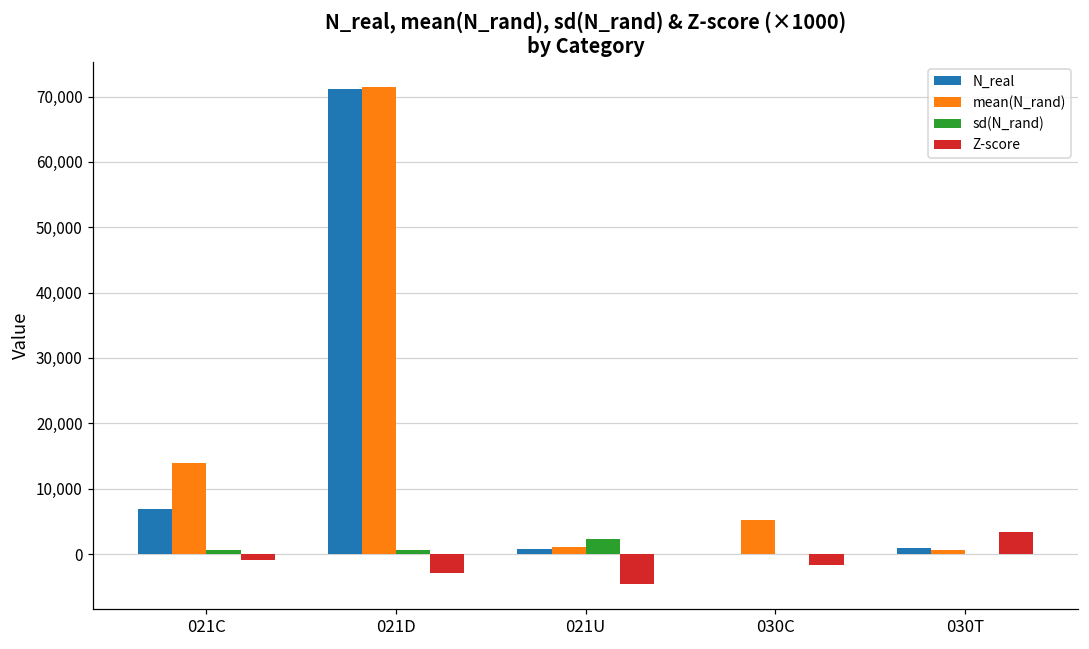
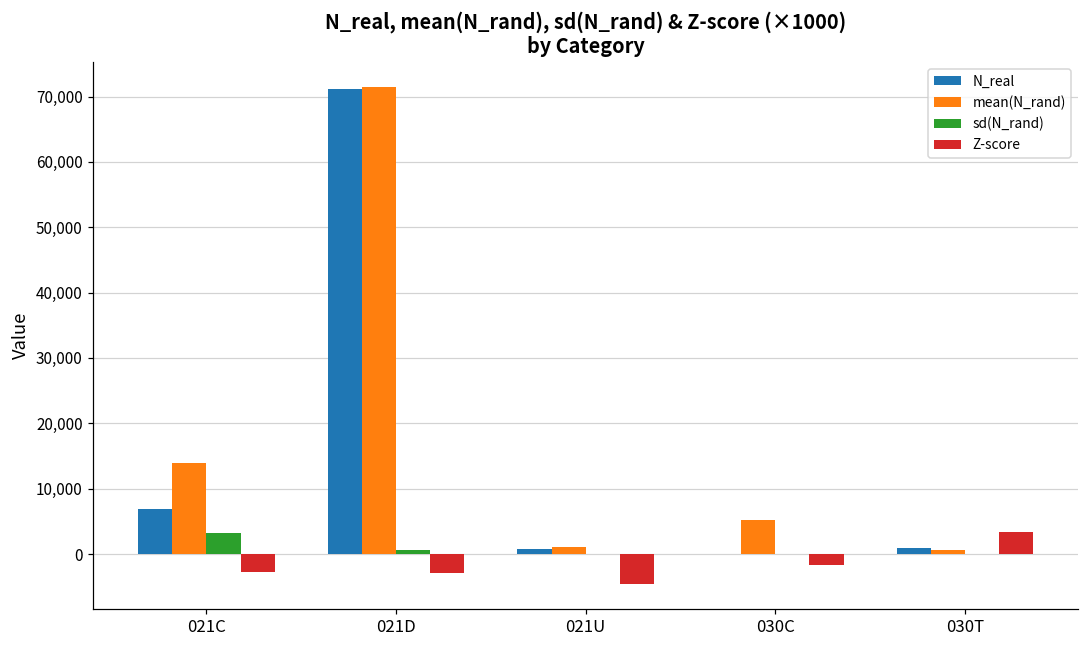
  {
    "N_real": {
      "021C": "7,000",
      "021D": "71,000",
      "021U": "1,000",
      "030T": "1,000"
    },
    "mean(N_rand)": {
      "021C": "14,000",
      "021D": "71,000",
      "021U": "1,000",
      "030C": "5,000",
      "030T": "1,000"
    },
    "sd(N_rand)": {
-     "021C": "1,000",
+     "021C": "3,000",
      "021D": "1,000",
-     "021U": "2,000"
+     "021U": "0"
    },
    "Z-score": {
-     "021C": "-1,000",
+     "021C": "-3,000",
      "021D": "-3,000",
      "021U": "-5,000",
      "030C": "-2,000",
      "030T": "3,000"
    }
  }
